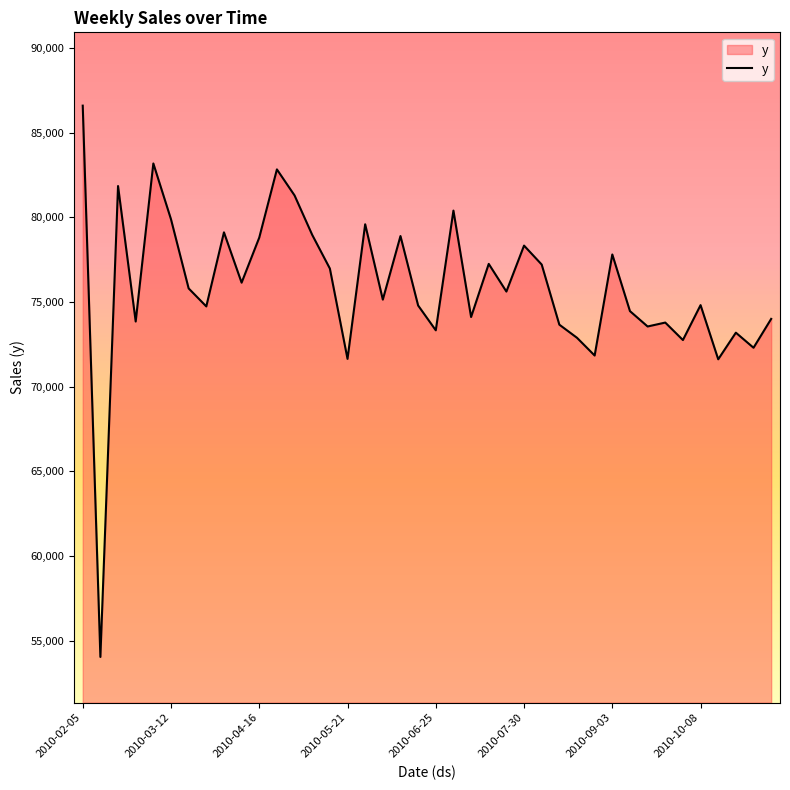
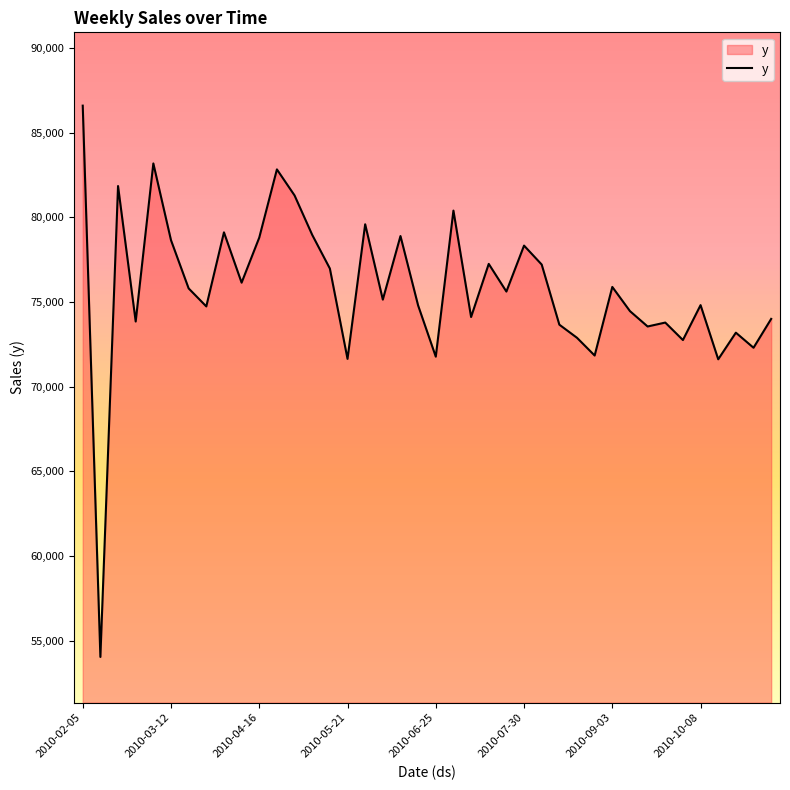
  {
    "2010-02-05": "86,600",
-   "2010-03-12": "79,900",
+   "2010-03-12": "78,600",
    "2010-04-16": "78,800",
    "2010-05-21": "71,600",
-   "2010-06-25": "73,300",
+   "2010-06-25": "71,800",
    "2010-07-30": "78,300",
-   "2010-09-03": "77,800",
+   "2010-09-03": "75,900",
    "2010-10-08": "74,800"
  }
